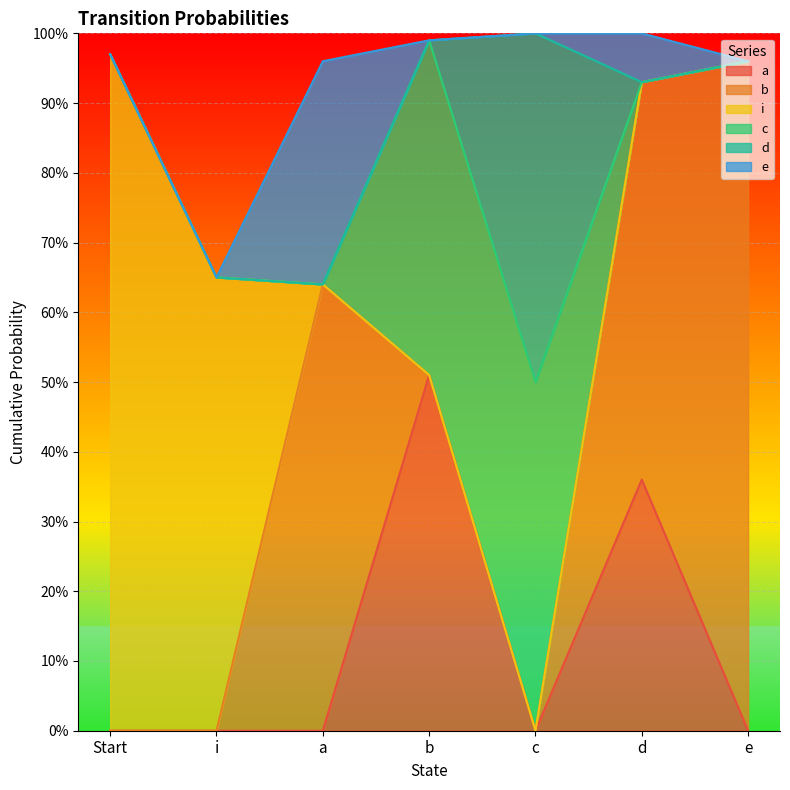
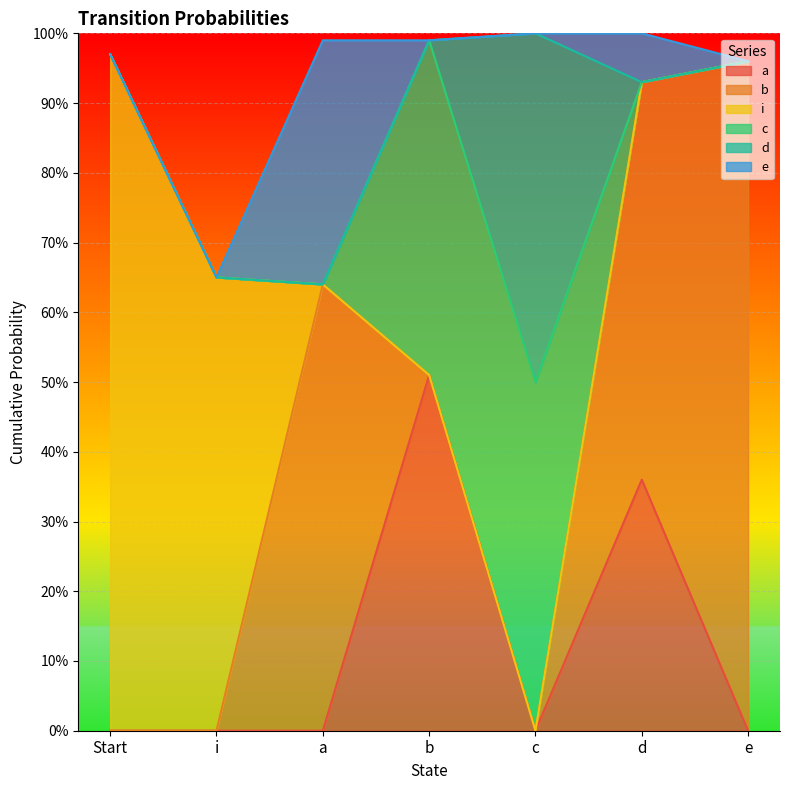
  {
    "e": {
-     "a": "32%",
+     "a": "35%",
      "d": "7%"
    }
  }
